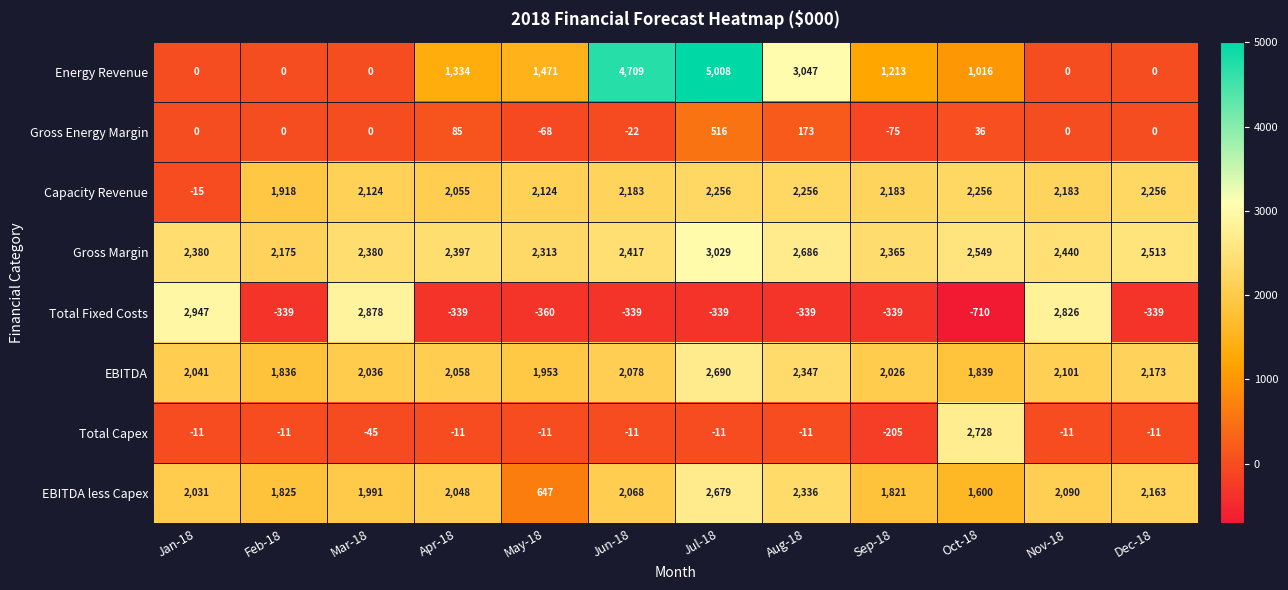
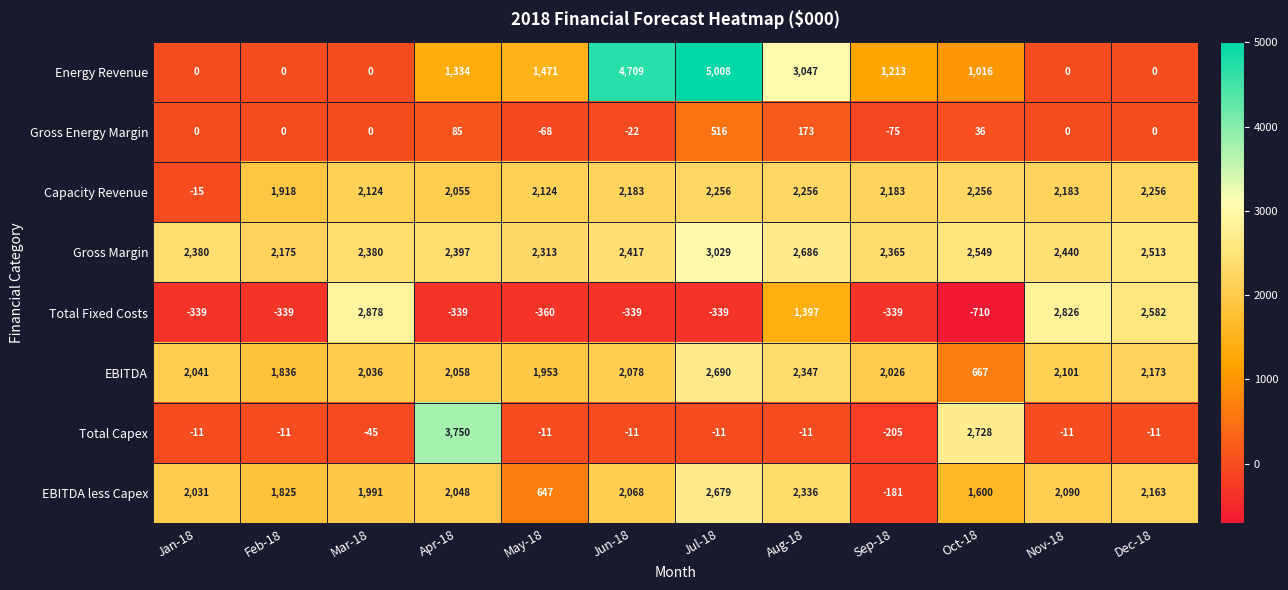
  {
    "Energy Revenue": {
      "Jan-18": "0",
      "Feb-18": "0",
      "Mar-18": "0",
      "Apr-18": "1,334",
      "May-18": "1,471",
      "Jun-18": "4,709",
      "Jul-18": "5,008",
      "Aug-18": "3,047",
      "Sep-18": "1,213",
      "Oct-18": "1,016",
      "Nov-18": "0",
      "Dec-18": "0"
    },
    "Gross Energy Margin": {
      "Jan-18": "0",
      "Feb-18": "0",
      "Mar-18": "0",
      "Apr-18": "85",
      "May-18": "-68",
      "Jun-18": "-22",
      "Jul-18": "516",
      "Aug-18": "173",
      "Sep-18": "-75",
      "Oct-18": "36",
      "Nov-18": "0",
      "Dec-18": "0"
    },
    "Capacity Revenue": {
      "Jan-18": "-15",
      "Feb-18": "1,918",
      "Mar-18": "2,124",
      "Apr-18": "2,055",
      "May-18": "2,124",
      "Jun-18": "2,183",
      "Jul-18": "2,256",
      "Aug-18": "2,256",
      "Sep-18": "2,183",
      "Oct-18": "2,256",
      "Nov-18": "2,183",
      "Dec-18": "2,256"
    },
    "Gross Margin": {
      "Jan-18": "2,380",
      "Feb-18": "2,175",
      "Mar-18": "2,380",
      "Apr-18": "2,397",
      "May-18": "2,313",
      "Jun-18": "2,417",
      "Jul-18": "3,029",
      "Aug-18": "2,686",
      "Sep-18": "2,365",
      "Oct-18": "2,549",
      "Nov-18": "2,440",
      "Dec-18": "2,513"
    },
    "Total Fixed Costs": {
-     "Jan-18": "2,947",
+     "Jan-18": "-339",
      "Feb-18": "-339",
      "Mar-18": "2,878",
      "Apr-18": "-339",
      "May-18": "-360",
      "Jun-18": "-339",
      "Jul-18": "-339",
-     "Aug-18": "-339",
+     "Aug-18": "1,397",
      "Sep-18": "-339",
      "Oct-18": "-710",
      "Nov-18": "2,826",
-     "Dec-18": "-339"
+     "Dec-18": "2,582"
    },
    "EBITDA": {
      "Jan-18": "2,041",
      "Feb-18": "1,836",
      "Mar-18": "2,036",
      "Apr-18": "2,058",
      "May-18": "1,953",
      "Jun-18": "2,078",
      "Jul-18": "2,690",
      "Aug-18": "2,347",
      "Sep-18": "2,026",
-     "Oct-18": "1,839",
+     "Oct-18": "667",
      "Nov-18": "2,101",
      "Dec-18": "2,173"
    },
    "Total Capex": {
      "Jan-18": "-11",
      "Feb-18": "-11",
      "Mar-18": "-45",
-     "Apr-18": "-11",
+     "Apr-18": "3,750",
      "May-18": "-11",
      "Jun-18": "-11",
      "Jul-18": "-11",
      "Aug-18": "-11",
      "Sep-18": "-205",
      "Oct-18": "2,728",
      "Nov-18": "-11",
      "Dec-18": "-11"
    },
    "EBITDA less Capex": {
      "Jan-18": "2,031",
      "Feb-18": "1,825",
      "Mar-18": "1,991",
      "Apr-18": "2,048",
      "May-18": "647",
      "Jun-18": "2,068",
      "Jul-18": "2,679",
      "Aug-18": "2,336",
-     "Sep-18": "1,821",
+     "Sep-18": "-181",
      "Oct-18": "1,600",
      "Nov-18": "2,090",
      "Dec-18": "2,163"
    }
  }
